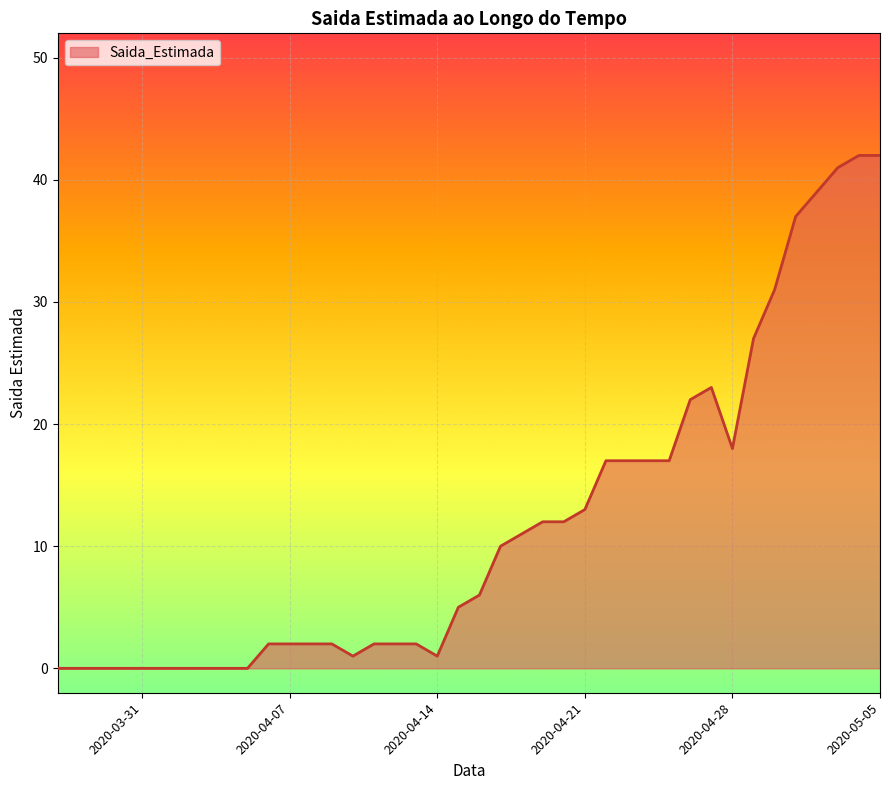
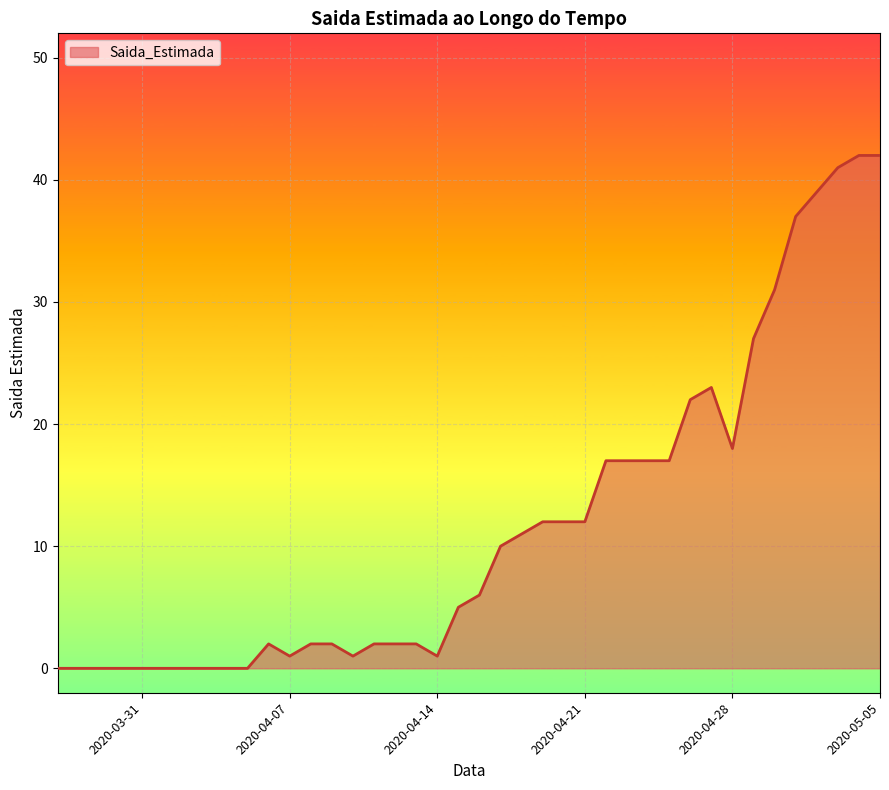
  {
    "2020-03-31": 0,
-   "2020-04-07": 2,
+   "2020-04-07": 1,
    "2020-04-14": 1,
-   "2020-04-21": 13,
+   "2020-04-21": 12,
    "2020-04-28": 18,
    "2020-05-05": 42
  }
